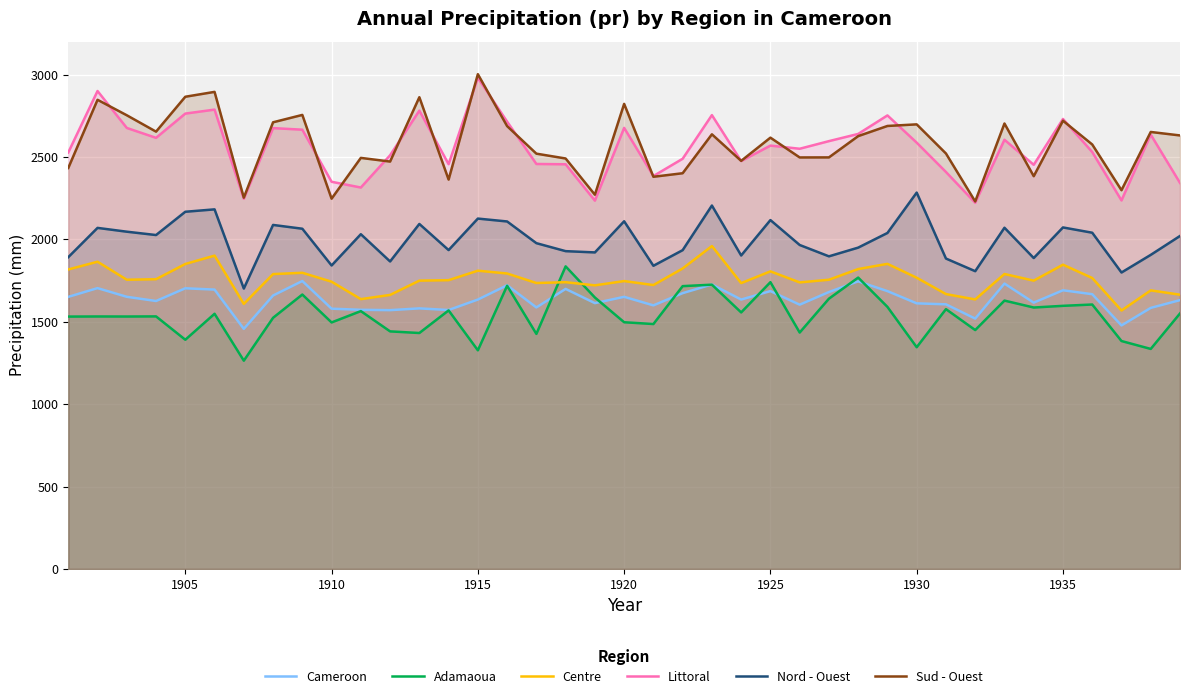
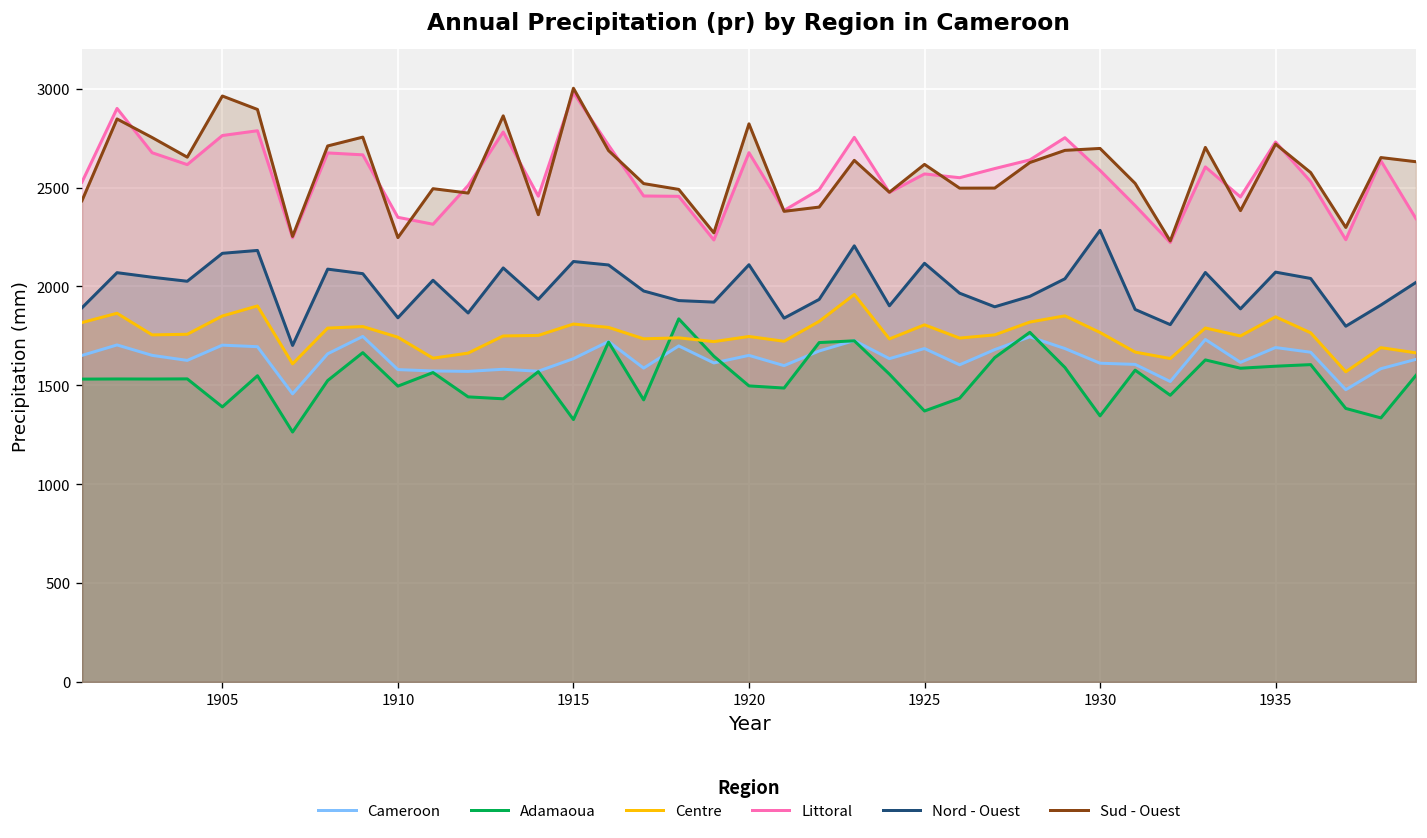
  {
    "Cameroon": {
      "1905": 1700,
      "1910": 1580,
      "1915": 1630,
      "1920": 1650,
      "1925": 1690,
      "1930": 1610,
      "1935": 1690
    },
    "Adamaoua": {
      "1905": 1390,
      "1910": 1500,
      "1915": 1330,
      "1920": 1500,
-     "1925": 1740,
+     "1925": 1370,
      "1930": 1350,
      "1935": 1600
    },
    "Centre": {
      "1905": 1850,
      "1910": 1740,
      "1915": 1810,
      "1920": 1750,
      "1925": 1810,
      "1930": 1770,
      "1935": 1850
    },
    "Littoral": {
      "1905": 2760,
      "1910": 2350,
      "1915": 2980,
      "1920": 2680,
      "1925": 2570,
      "1930": 2590
    },
    "Nord - Ouest": {
      "1905": 2170,
      "1910": 1840,
      "1915": 2130,
      "1920": 2110,
      "1925": 2120,
      "1930": 2280,
      "1935": 2070
    },
    "Sud - Ouest": {
-     "1905": 2870,
+     "1905": 2960,
      "1910": 2250,
      "1915": 3000,
      "1920": 2820,
      "1925": 2620,
      "1930": 2700
    }
  }
